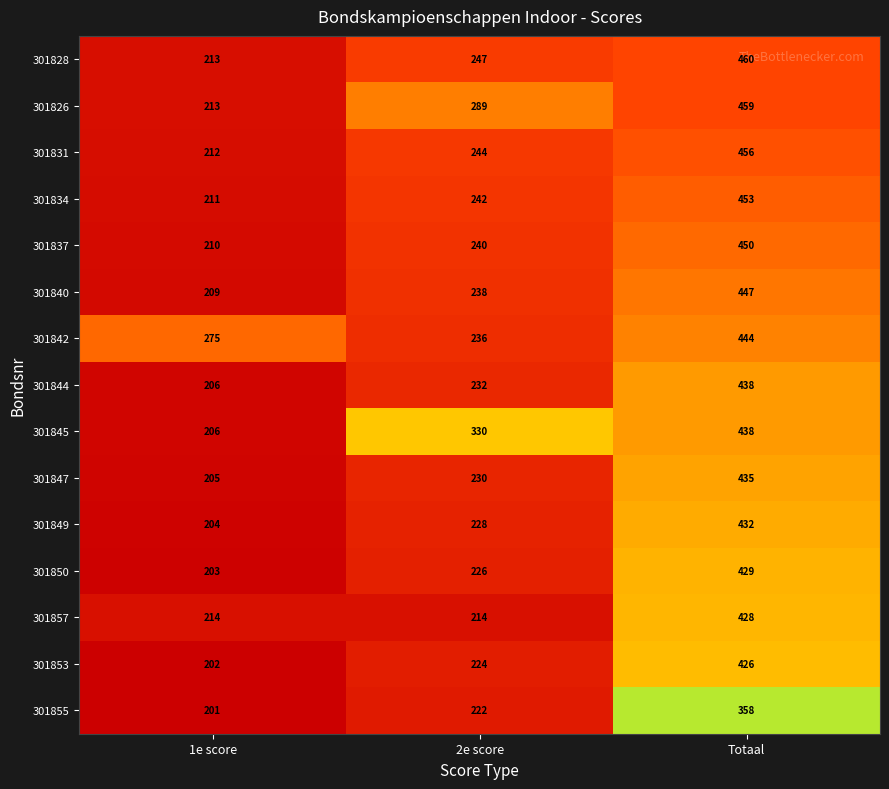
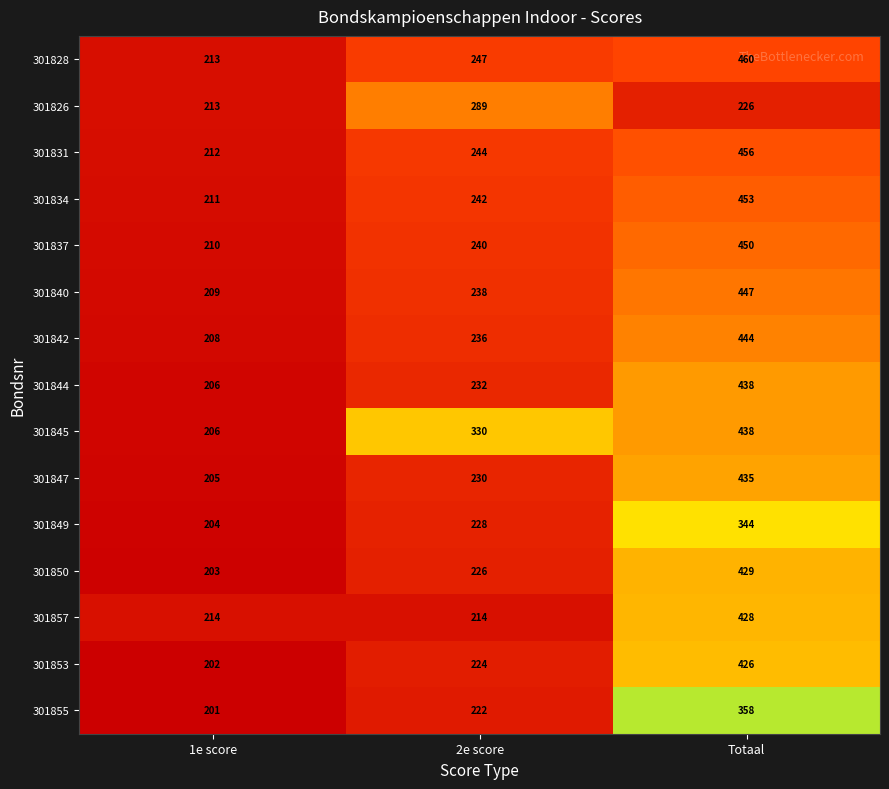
  {
    "301828": {
      "1e score": 213,
      "2e score": 247
    },
    "301826": {
      "1e score": 213,
      "2e score": 289,
-     "Totaal": 459
+     "Totaal": 226
    },
    "301831": {
      "1e score": 212,
      "2e score": 244,
      "Totaal": 456
    },
    "301834": {
      "1e score": 211,
      "2e score": 242,
      "Totaal": 453
    },
    "301837": {
      "1e score": 210,
      "2e score": 240,
      "Totaal": 450
    },
    "301840": {
      "1e score": 209,
      "2e score": 238,
      "Totaal": 447
    },
    "301842": {
-     "1e score": 275,
+     "1e score": 208,
      "2e score": 236,
      "Totaal": 444
    },
    "301844": {
      "1e score": 206,
      "2e score": 232,
      "Totaal": 438
    },
    "301845": {
      "1e score": 206,
      "2e score": 330,
      "Totaal": 438
    },
    "301847": {
      "1e score": 205,
      "2e score": 230,
      "Totaal": 435
    },
    "301849": {
      "1e score": 204,
      "2e score": 228,
-     "Totaal": 432
+     "Totaal": 344
    },
    "301850": {
      "1e score": 203,
      "2e score": 226,
      "Totaal": 429
    },
    "301857": {
      "1e score": 214,
      "2e score": 214,
      "Totaal": 428
    },
    "301853": {
      "1e score": 202,
      "2e score": 224,
      "Totaal": 426
    },
    "301855": {
      "1e score": 201,
      "2e score": 222,
      "Totaal": 358
    }
  }
